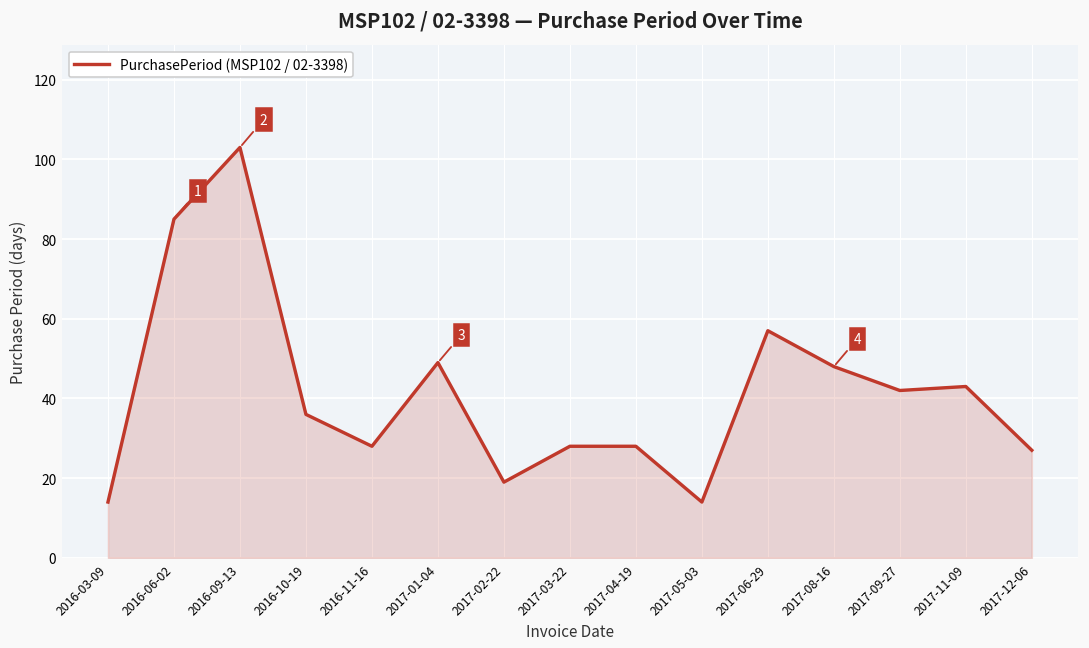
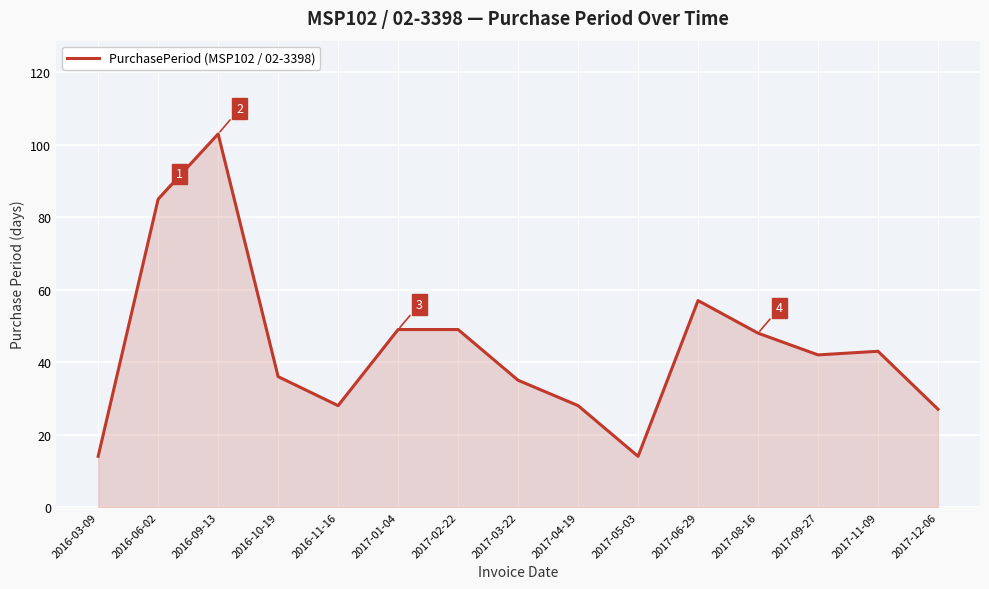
  {
    "2016-03-09": 14,
    "2016-06-02": 85,
    "2016-09-13": 103,
    "2016-10-19": 36,
    "2016-11-16": 28,
    "2017-01-04": 49,
-   "2017-02-22": 19,
-   "2017-03-22": 28,
+   "2017-02-22": 49,
+   "2017-03-22": 35,
    "2017-04-19": 28,
    "2017-05-03": 14,
    "2017-06-29": 57,
    "2017-08-16": 48,
    "2017-09-27": 42,
    "2017-11-09": 43,
    "2017-12-06": 27
  }
